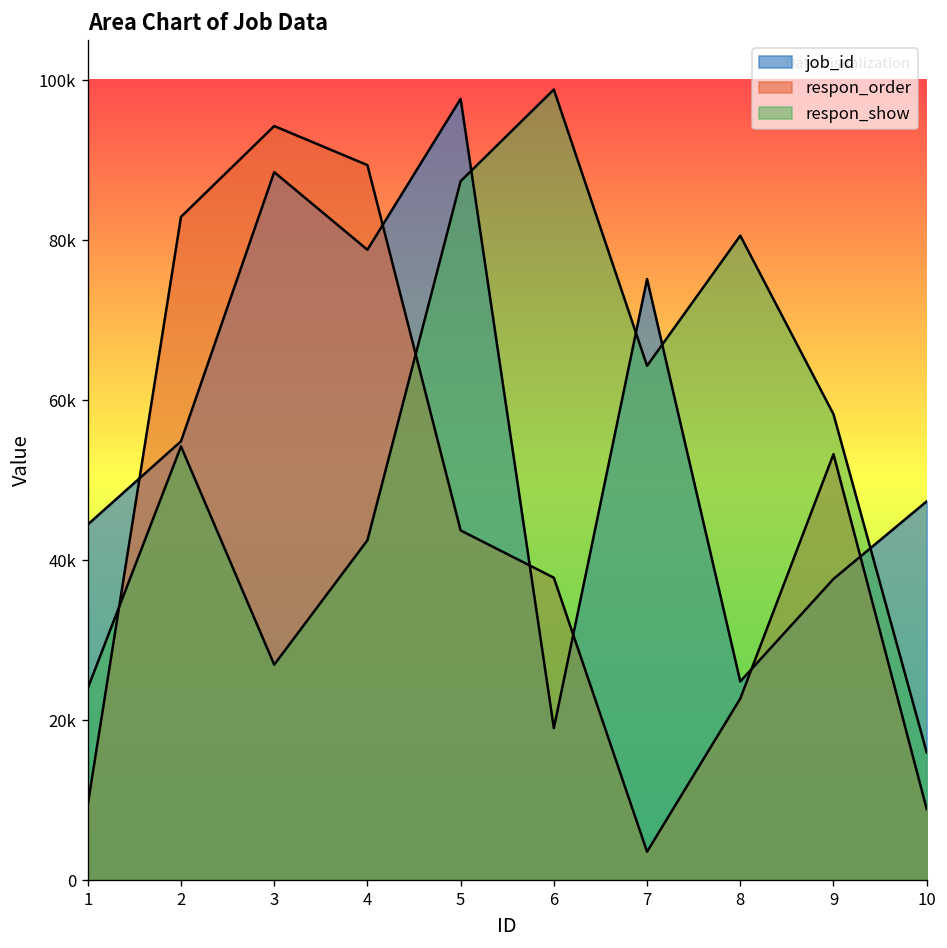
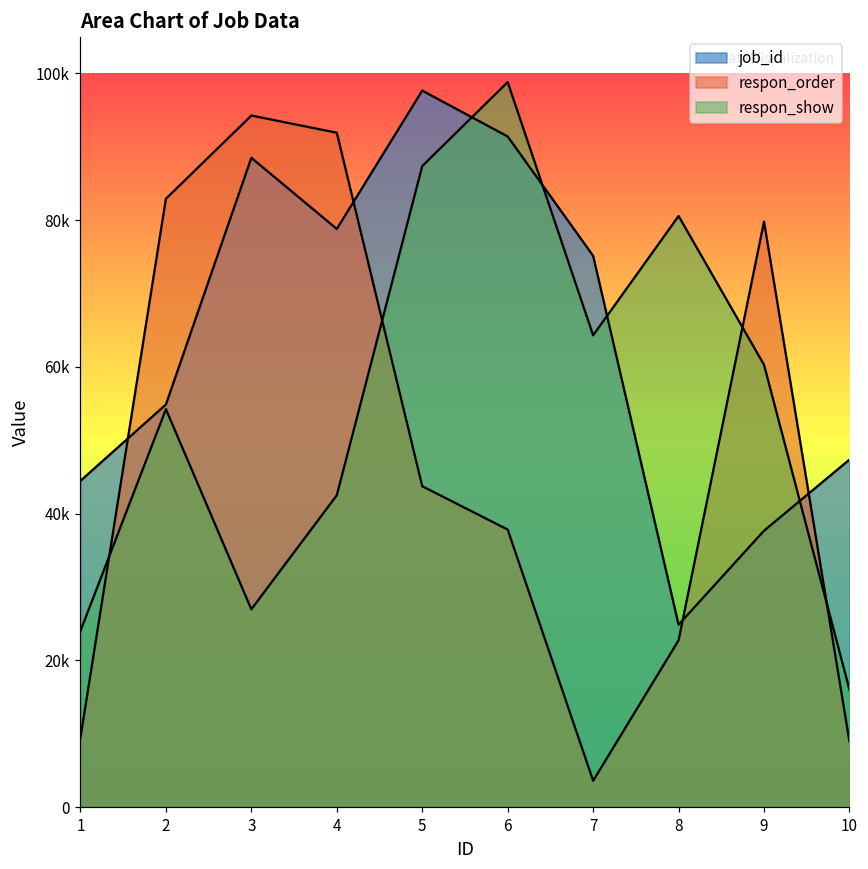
  {
    "job_id": {
      "1": 44000,
      "2": 55000,
      "3": 88000,
      "4": 79000,
      "5": 98000,
-     "6": 19000,
+     "6": 91000,
      "7": 75000,
      "8": 25000,
      "9": 38000,
      "10": 47000
    },
    "respon_order": {
      "1": 9000,
      "2": 83000,
      "3": 94000,
-     "4": 89000,
+     "4": 92000,
      "5": 44000,
      "6": 38000,
      "7": 4000,
      "8": 23000,
-     "9": 53000,
+     "9": 80000,
      "10": 9000
    },
    "respon_show": {
      "1": 24000,
      "2": 54000,
      "3": 27000,
      "4": 43000,
      "5": 87000,
      "6": 99000,
      "7": 64000,
      "8": 81000,
-     "9": 58000,
+     "9": 60000,
      "10": 16000
    }
  }
